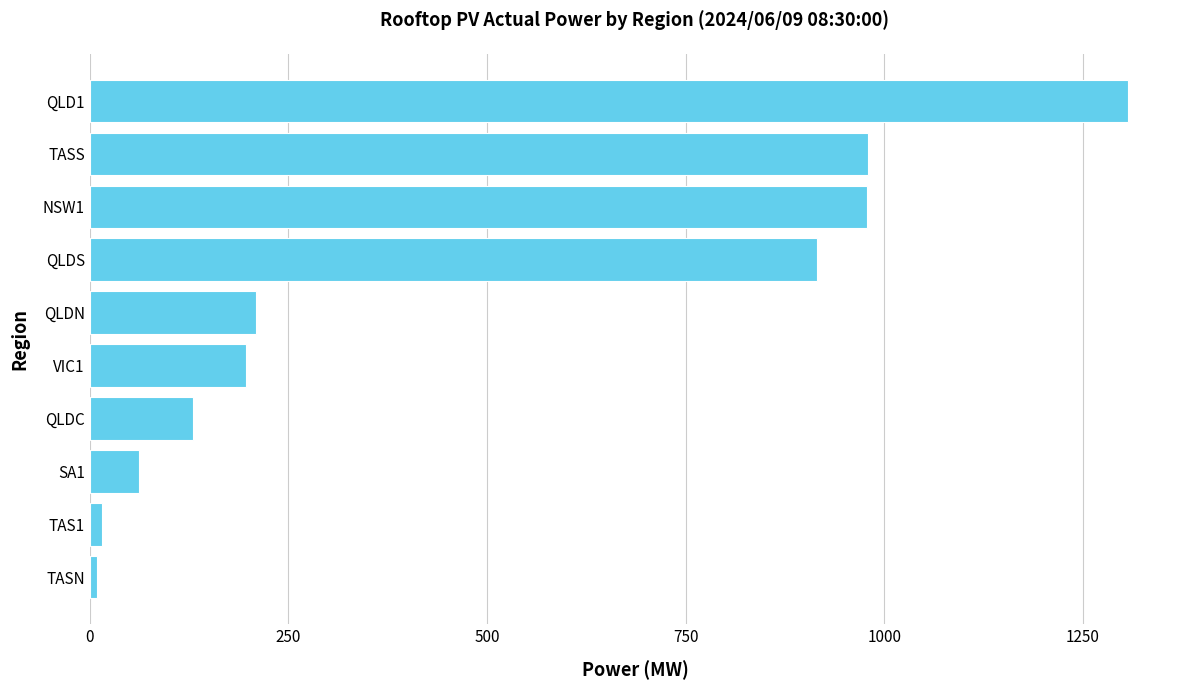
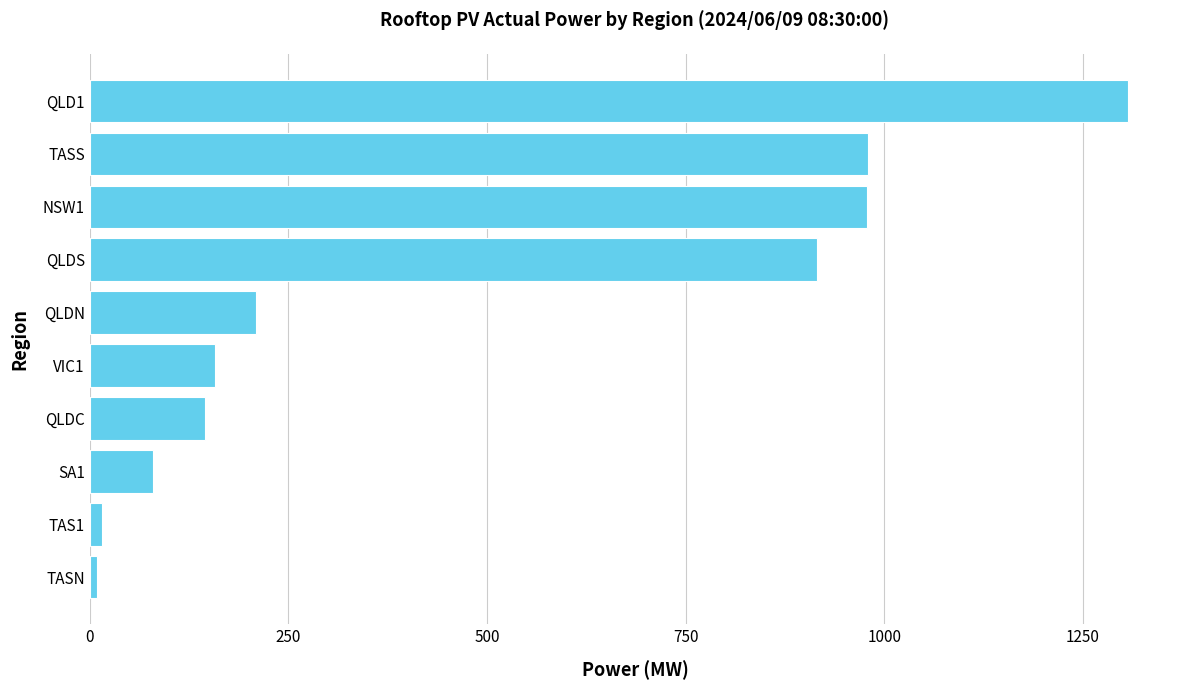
  {
    "QLD1": 1310,
    "TASS": 980,
    "NSW1": 980,
    "QLDS": 920,
    "QLDN": 210,
-   "VIC1": 200,
-   "QLDC": 130,
-   "SA1": 60,
+   "VIC1": 160,
+   "QLDC": 150,
+   "SA1": 80,
    "TAS1": 20,
    "TASN": 10
  }
